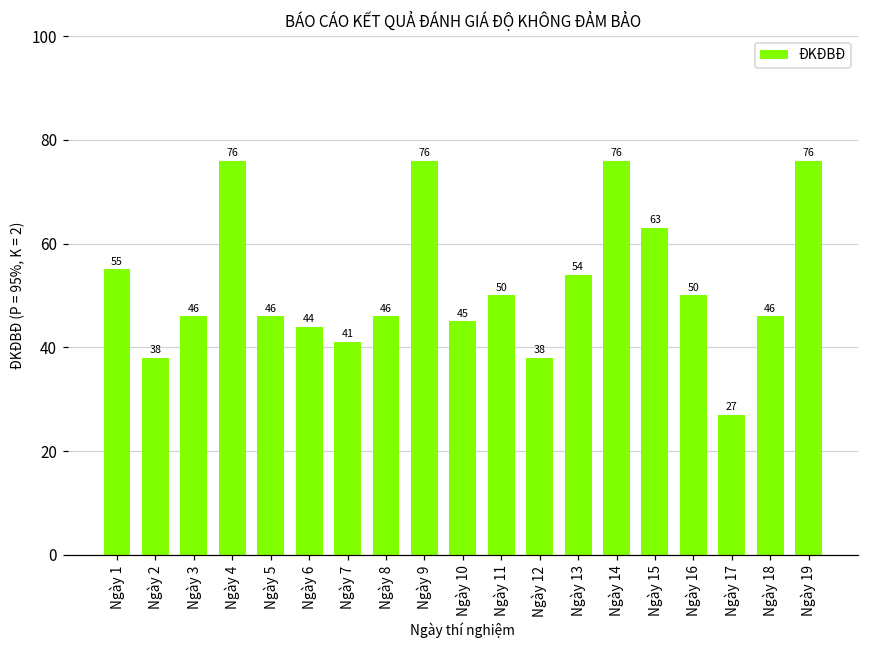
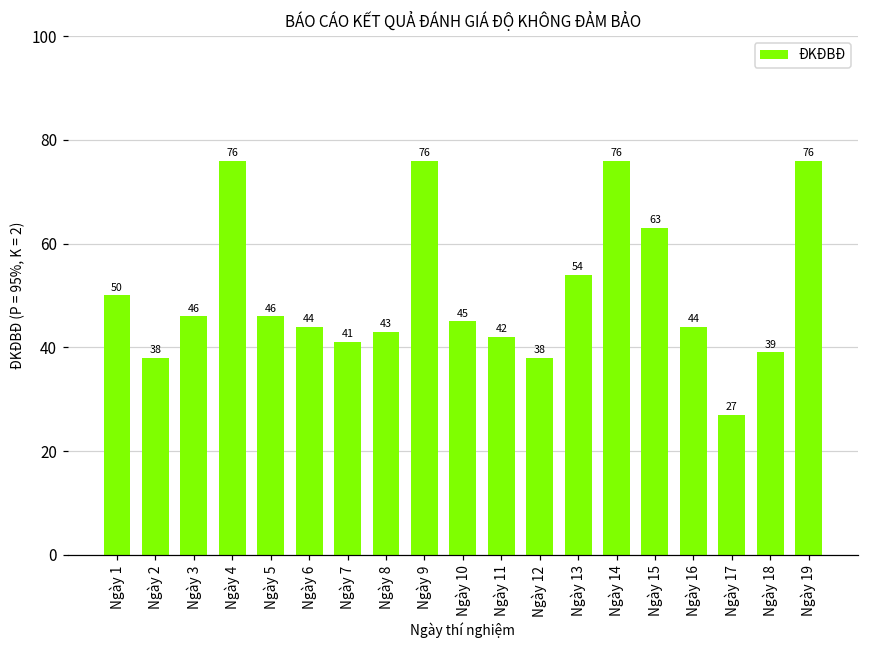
  {
-   "Ngày 1": 55,
+   "Ngày 1": 50,
    "Ngày 2": 38,
    "Ngày 3": 46,
    "Ngày 4": 76,
    "Ngày 5": 46,
    "Ngày 6": 44,
    "Ngày 7": 41,
-   "Ngày 8": 46,
+   "Ngày 8": 43,
    "Ngày 9": 76,
    "Ngày 10": 45,
-   "Ngày 11": 50,
+   "Ngày 11": 42,
    "Ngày 12": 38,
    "Ngày 13": 54,
    "Ngày 14": 76,
    "Ngày 15": 63,
-   "Ngày 16": 50,
+   "Ngày 16": 44,
    "Ngày 17": 27,
-   "Ngày 18": 46,
+   "Ngày 18": 39,
    "Ngày 19": 76
  }
